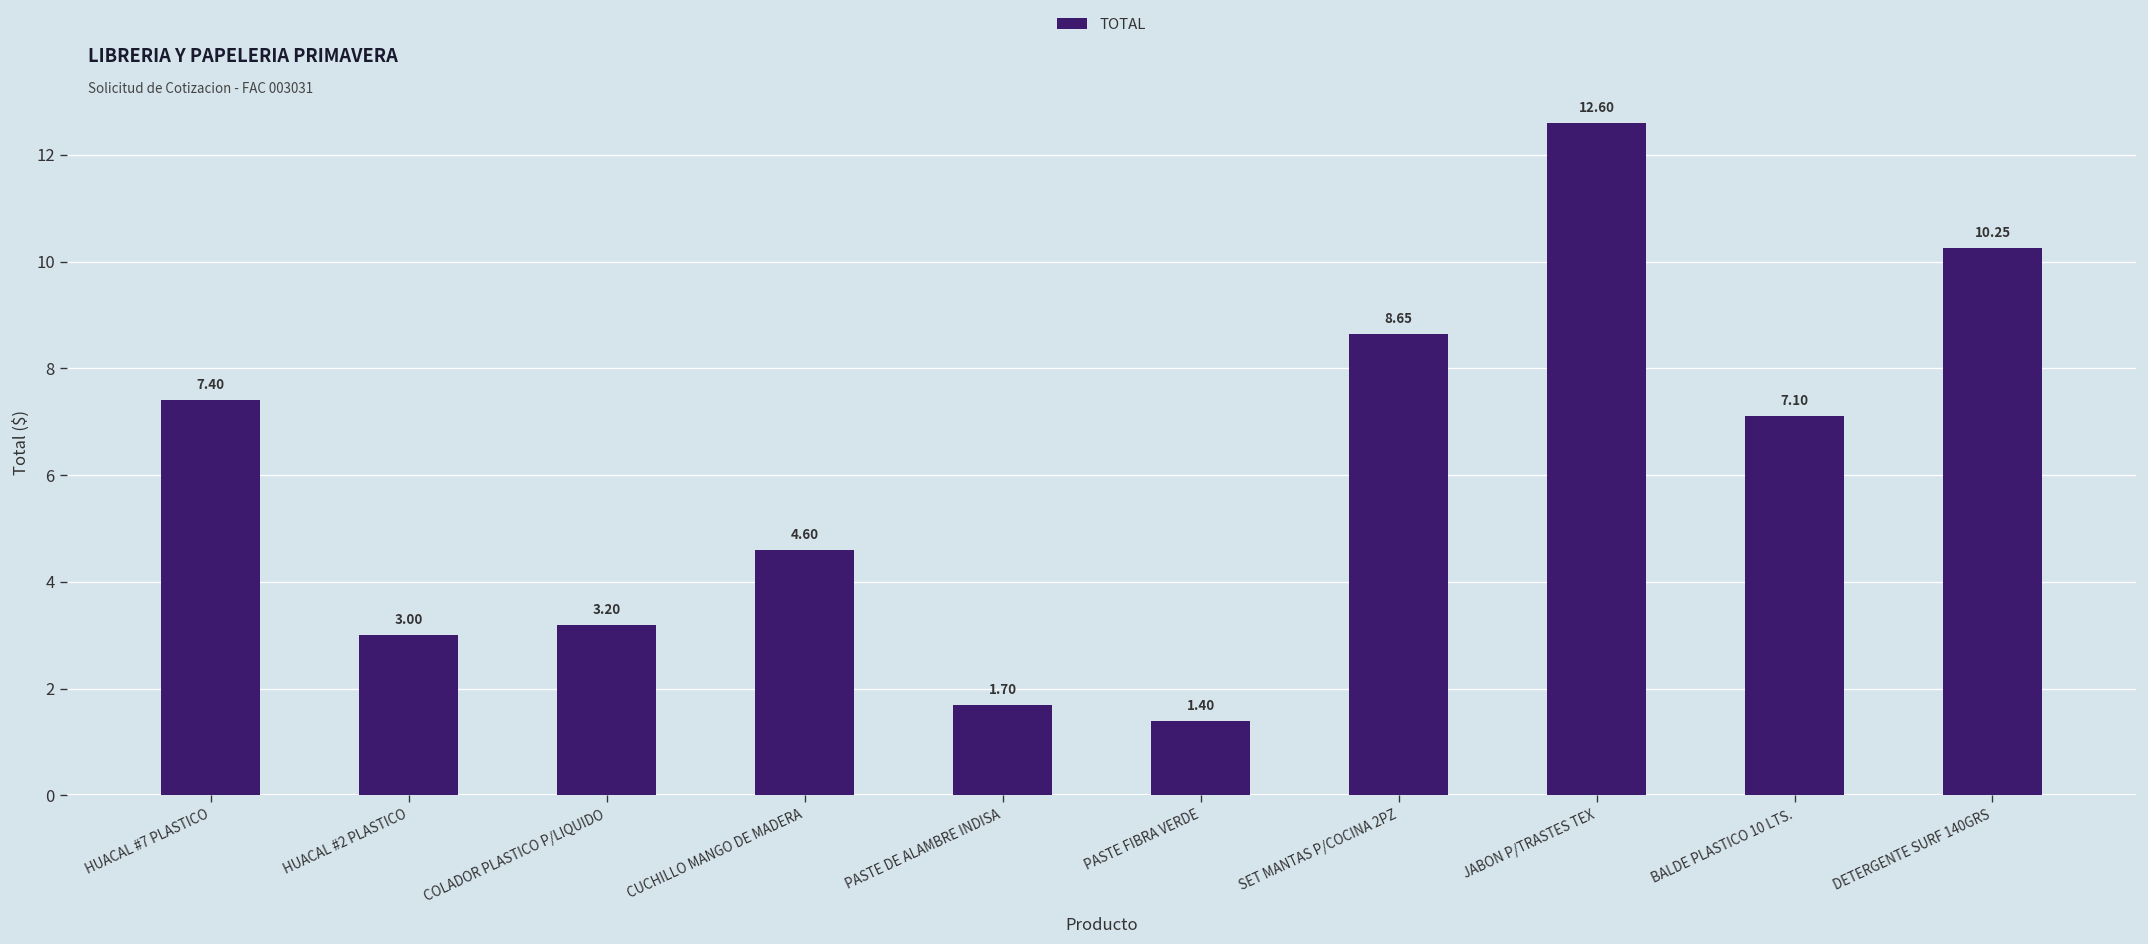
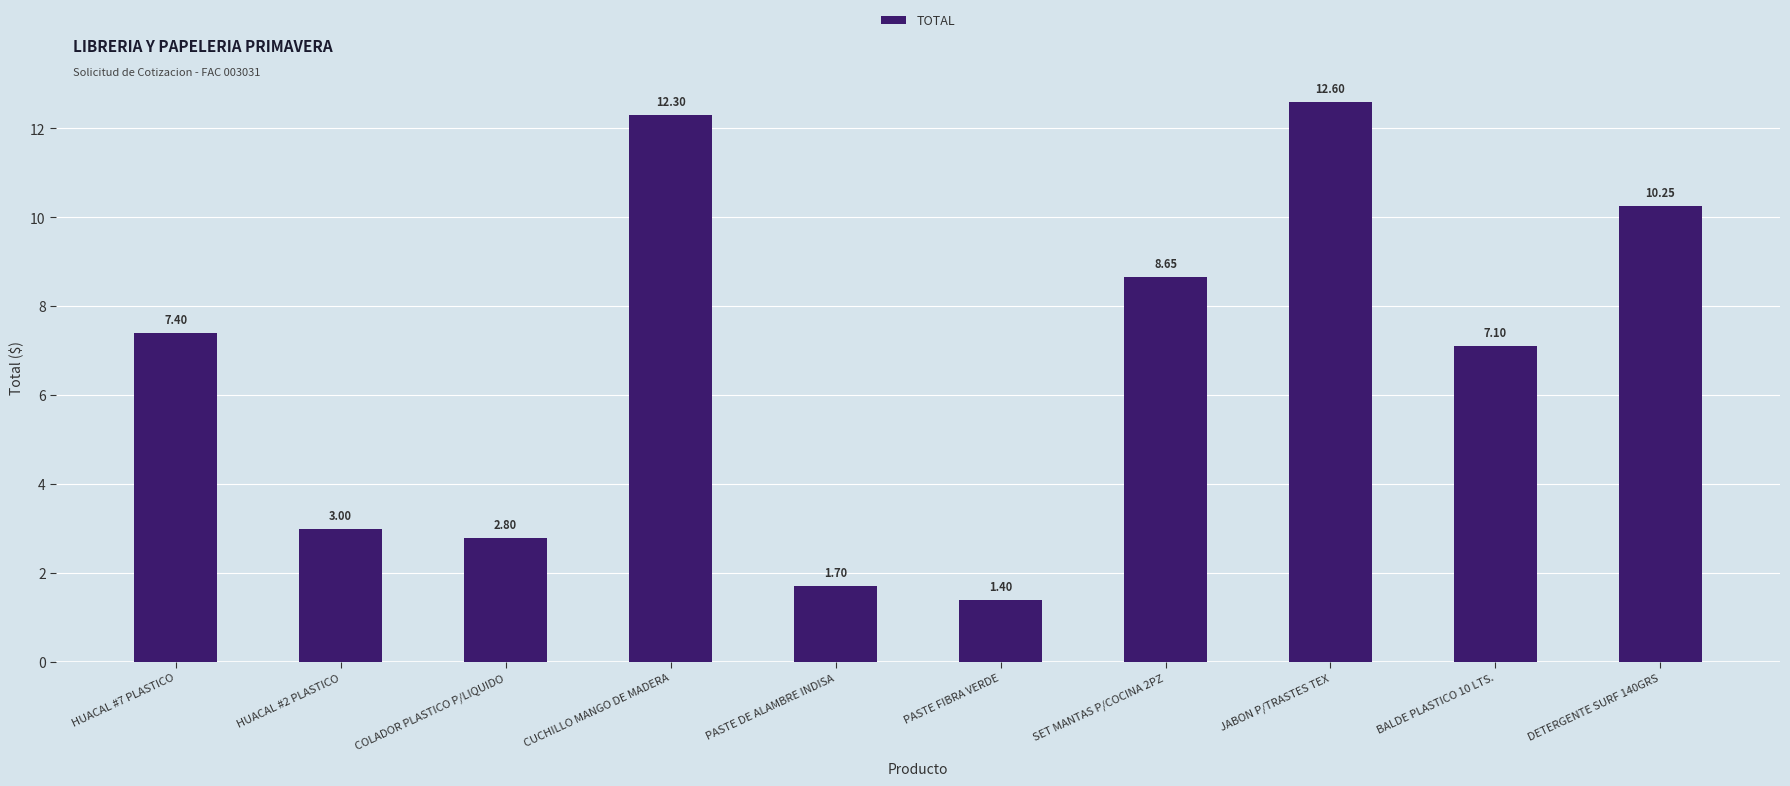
  {
    "HUACAL #7 PLASTICO": 7.40,
    "HUACAL #2 PLASTICO": 3.00,
-   "COLADOR PLASTICO P/LIQUIDO": 3.20,
-   "CUCHILLO MANGO DE MADERA": 4.60,
+   "COLADOR PLASTICO P/LIQUIDO": 2.80,
+   "CUCHILLO MANGO DE MADERA": 12.30,
    "PASTE DE ALAMBRE INDISA": 1.70,
    "PASTE FIBRA VERDE": 1.40,
    "SET MANTAS P/COCINA 2PZ": 8.65,
    "JABON P/TRASTES TEX": 12.60,
    "BALDE PLASTICO 10 LTS.": 7.10,
    "DETERGENTE SURF 140GRS": 10.25
  }
